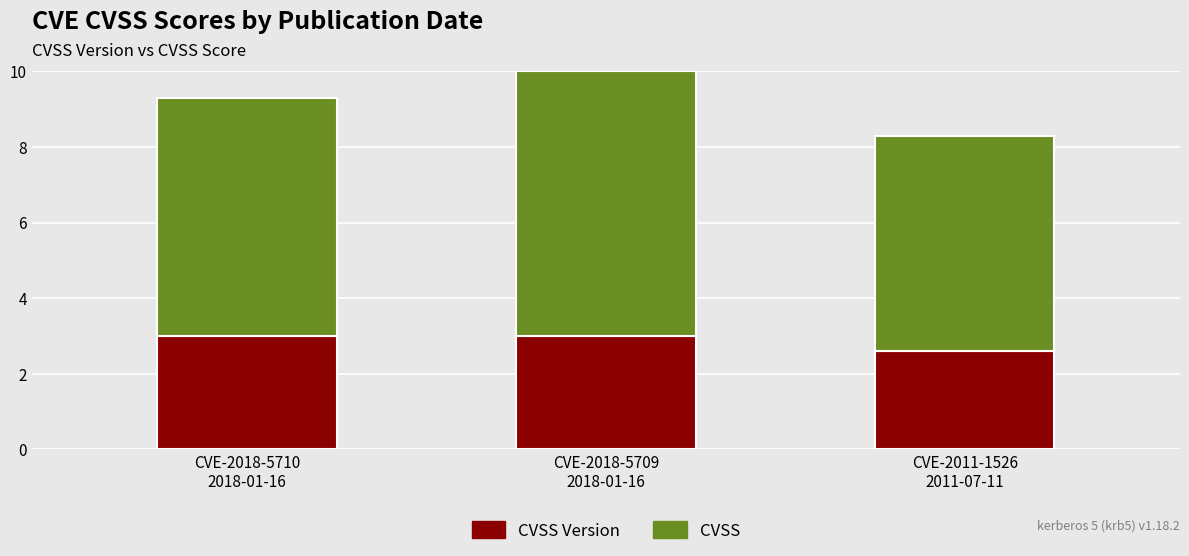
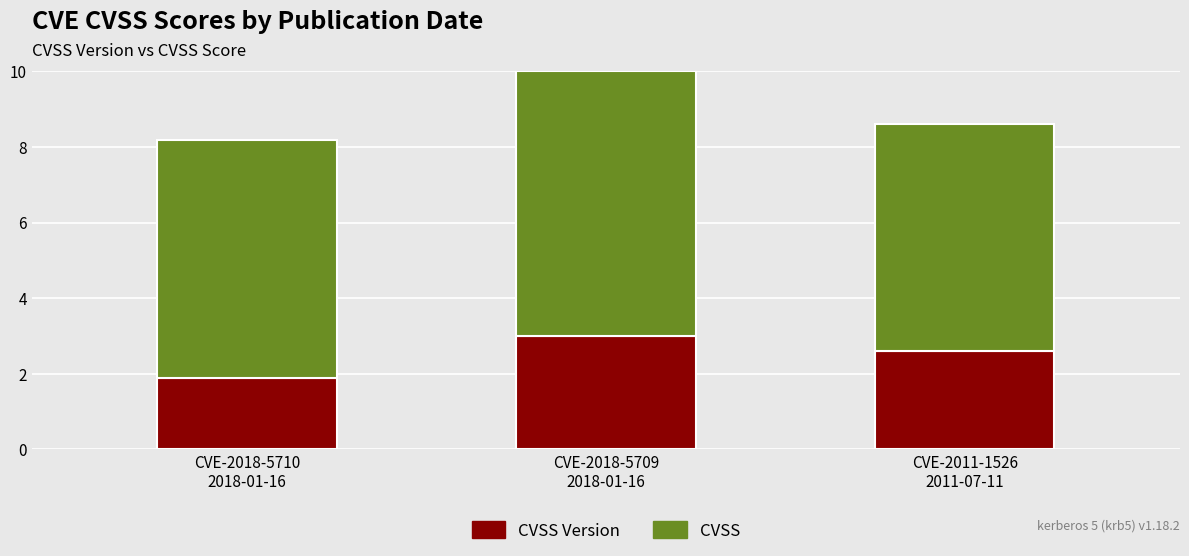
  {
    "CVSS Version": {
-     "CVE-2018-5710 2018-01-16": 3.0,
+     "CVE-2018-5710 2018-01-16": 1.9,
      "CVE-2018-5709 2018-01-16": 3.0,
      "CVE-2011-1526 2011-07-11": 2.6
    },
    "CVSS": {
      "CVE-2018-5710 2018-01-16": 6.3,
      "CVE-2018-5709 2018-01-16": 7.0,
-     "CVE-2011-1526 2011-07-11": 5.7
+     "CVE-2011-1526 2011-07-11": 6.0
    }
  }
